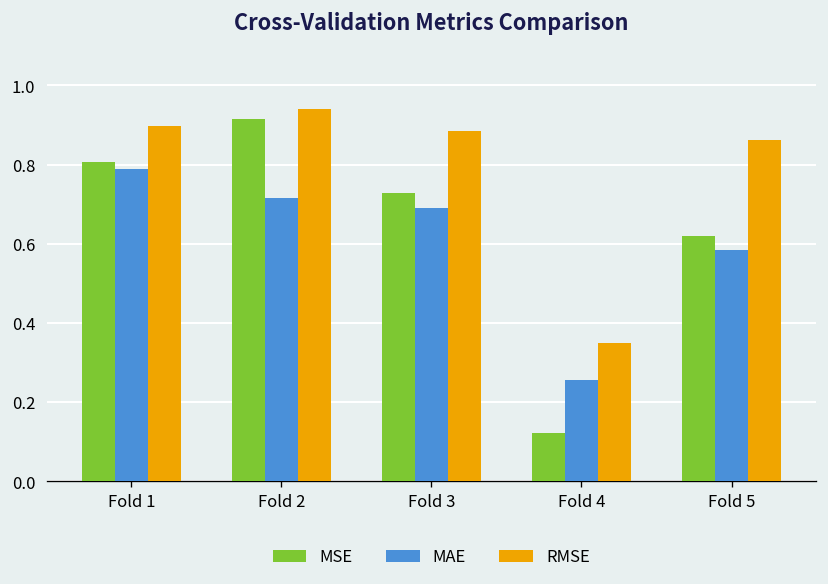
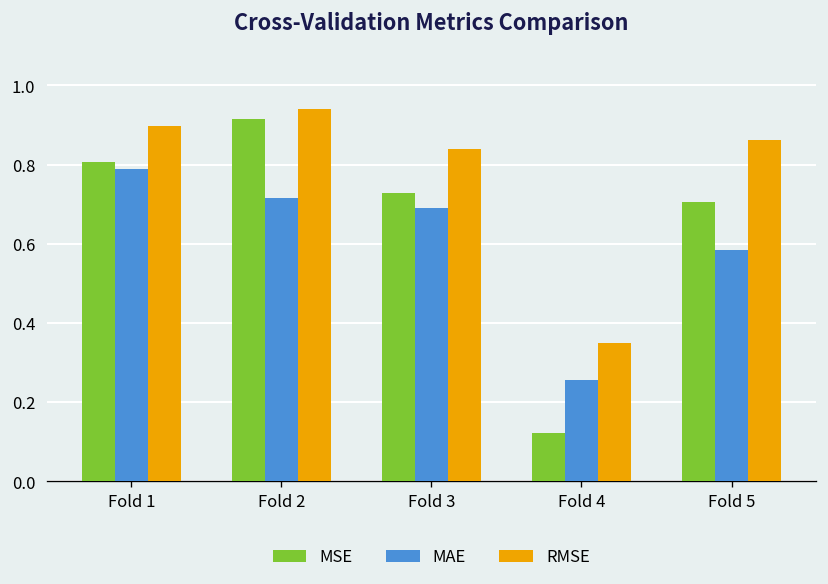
  {
    "MSE": {
      "Fold 1": 0.81,
      "Fold 2": 0.92,
      "Fold 3": 0.73,
      "Fold 4": 0.12,
-     "Fold 5": 0.62
+     "Fold 5": 0.70
    },
    "MAE": {
      "Fold 1": 0.79,
      "Fold 2": 0.72,
      "Fold 3": 0.69,
      "Fold 4": 0.26,
      "Fold 5": 0.58
    },
    "RMSE": {
      "Fold 1": 0.90,
      "Fold 2": 0.94,
-     "Fold 3": 0.88,
+     "Fold 3": 0.84,
      "Fold 4": 0.35,
      "Fold 5": 0.86
    }
  }
